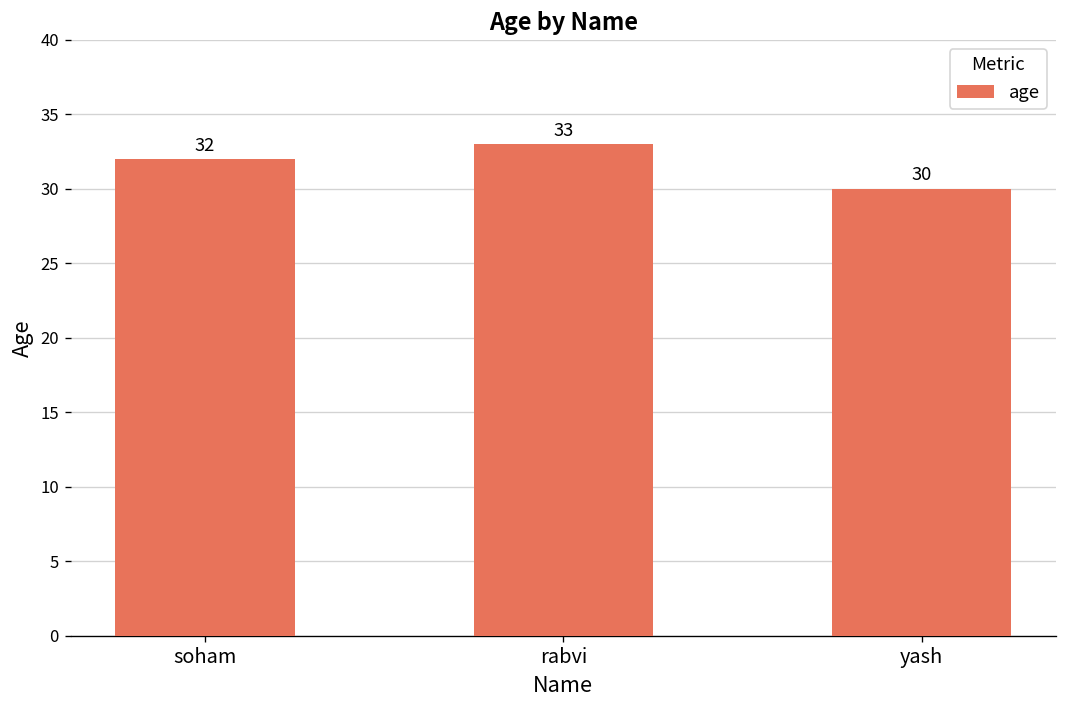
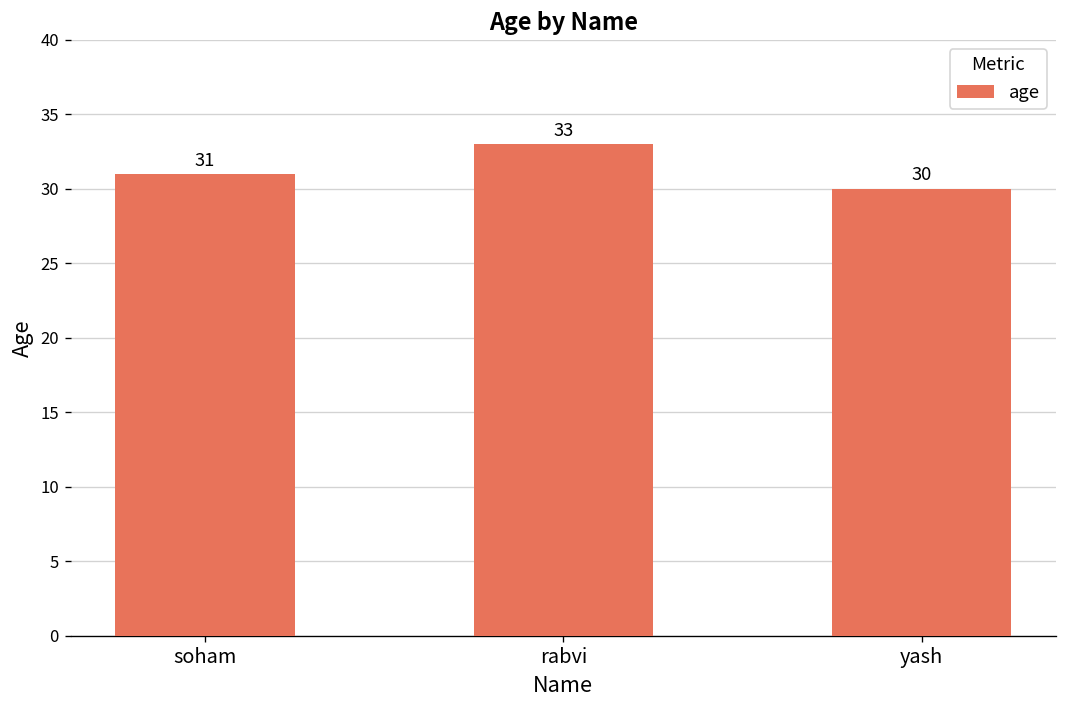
  {
-   "soham": 32,
+   "soham": 31,
    "rabvi": 33,
    "yash": 30
  }
